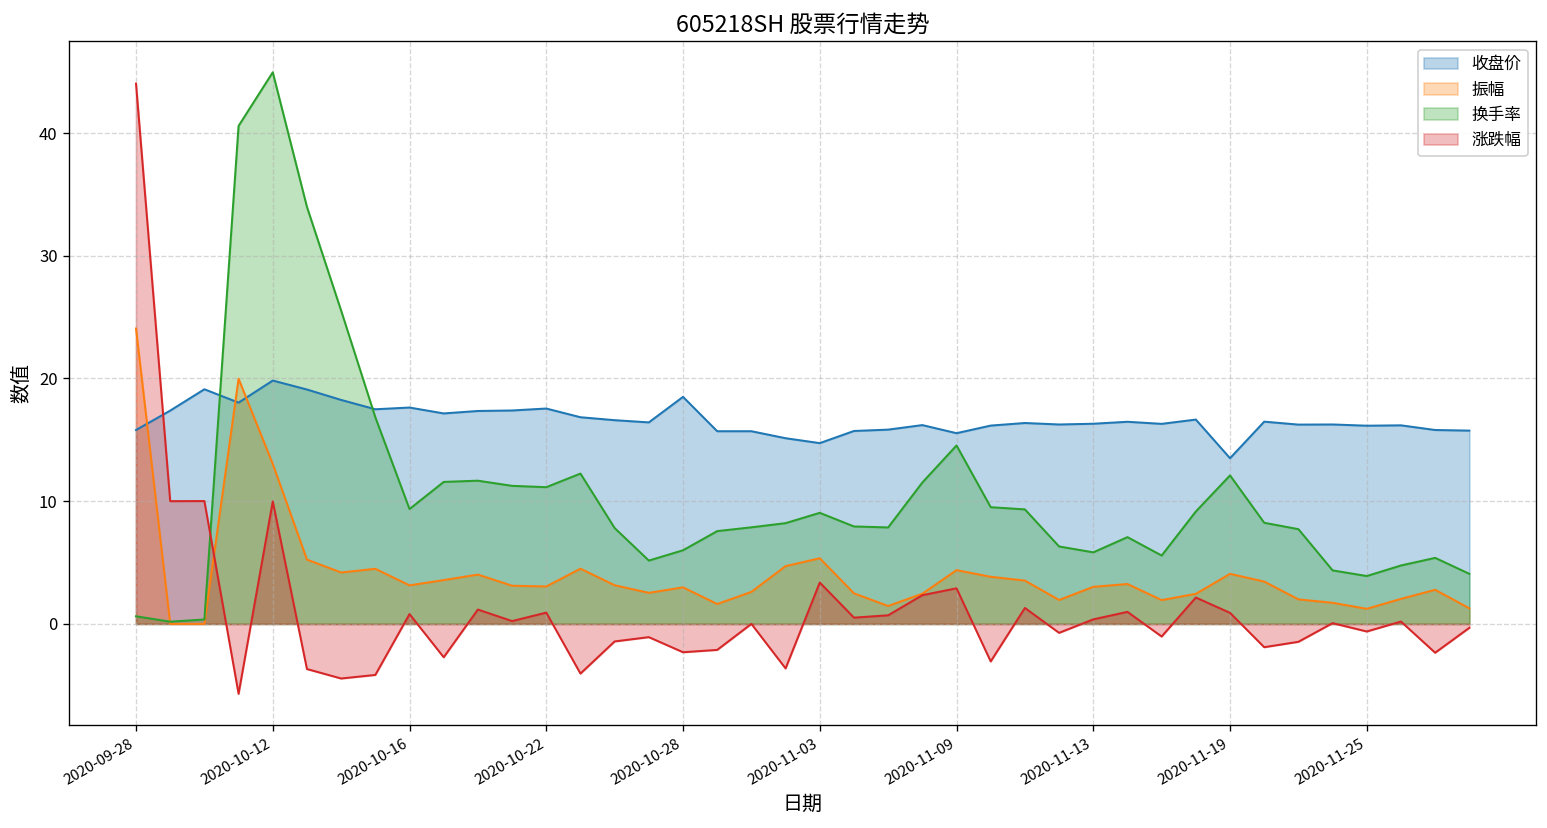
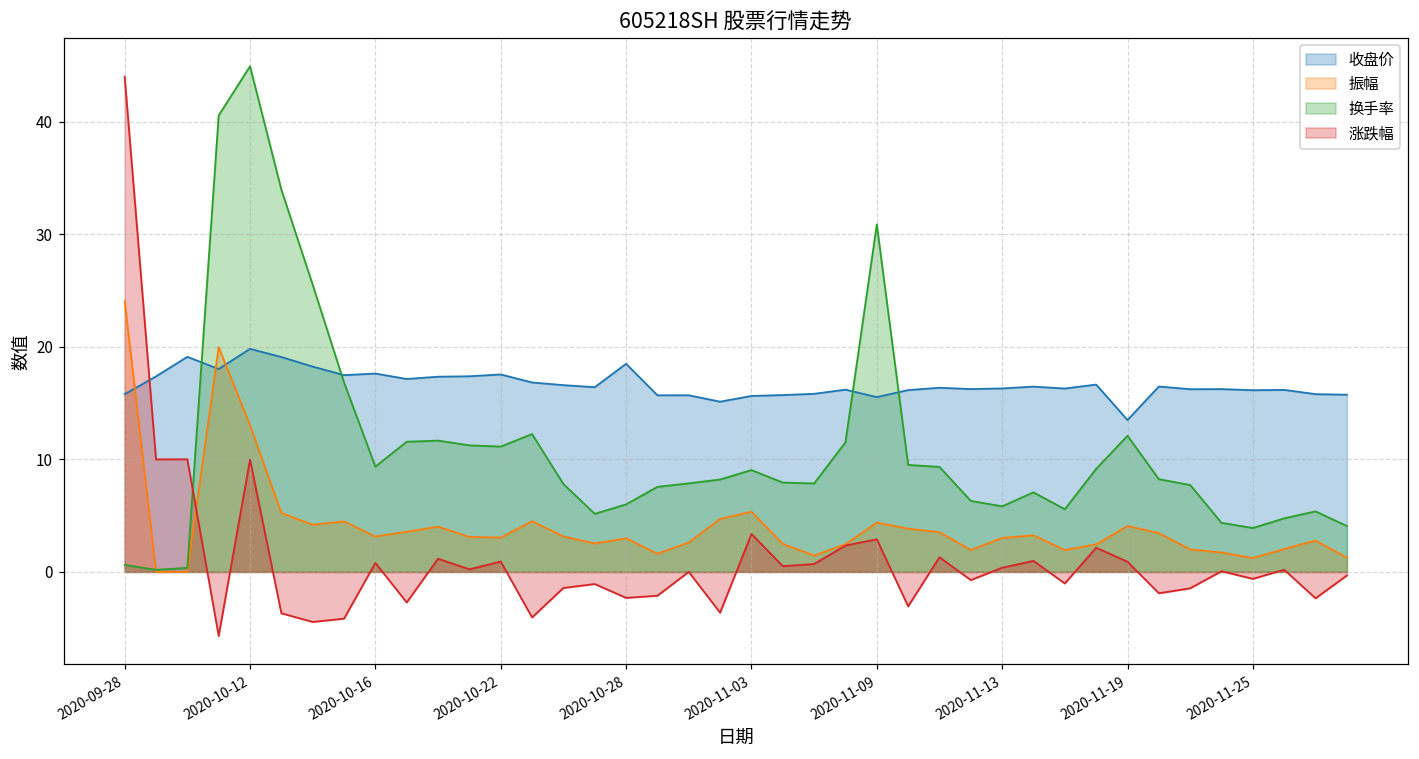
  {
    "收盘价": {
      "2020-09-28": 15.8,
      "2020-10-12": 19.8,
      "2020-10-16": 17.6,
      "2020-10-22": 17.6,
      "2020-10-28": 18.5,
-     "2020-11-03": 14.7,
+     "2020-11-03": 15.6,
      "2020-11-09": 15.5,
      "2020-11-13": 16.3,
      "2020-11-19": 13.5,
      "2020-11-25": 16.2
    },
    "换手率": {
      "2020-09-28": 0.6,
      "2020-10-12": 45.0,
      "2020-10-16": 9.4,
      "2020-10-22": 11.1,
      "2020-10-28": 6.0,
      "2020-11-03": 9.1,
-     "2020-11-09": 14.5,
+     "2020-11-09": 30.9,
      "2020-11-13": 5.8,
      "2020-11-19": 12.1,
      "2020-11-25": 3.9
    }
  }
